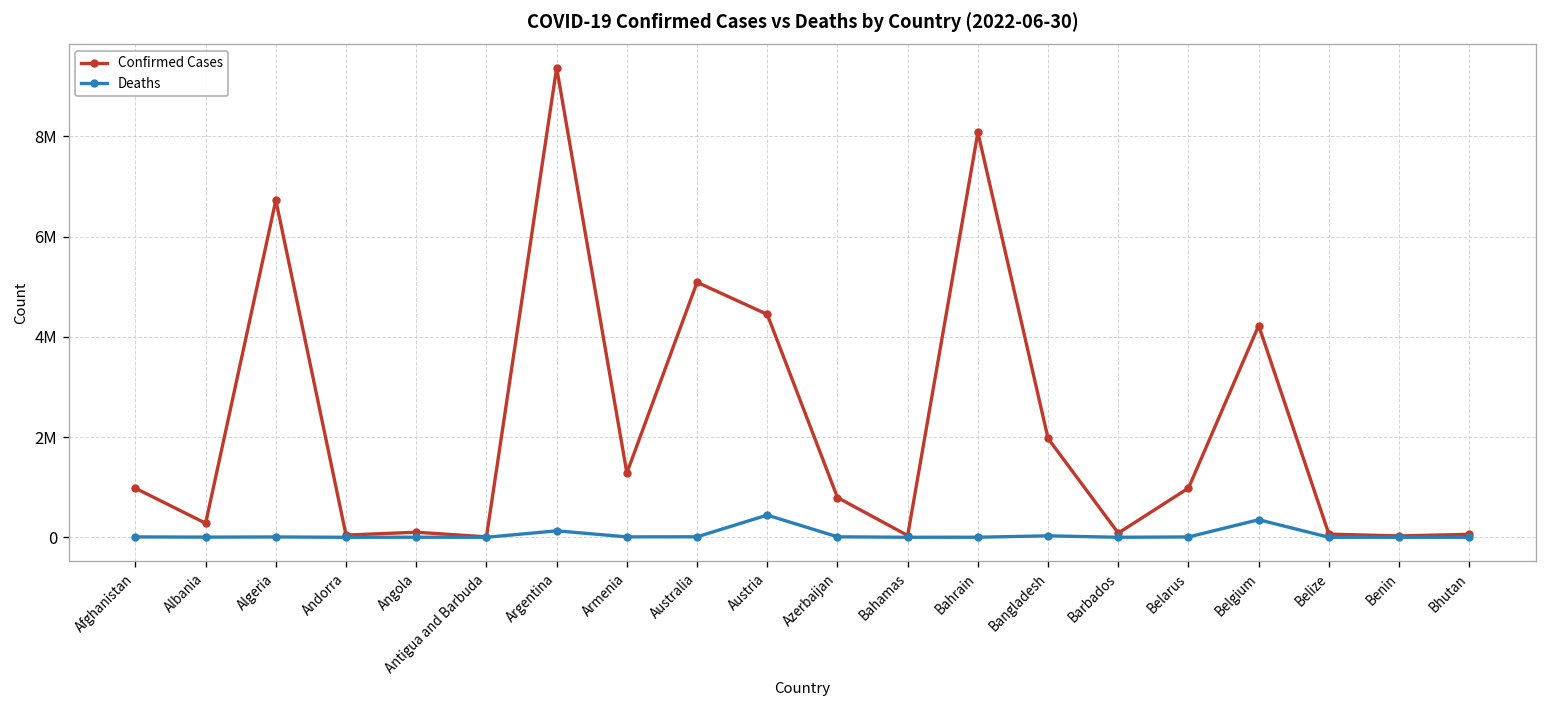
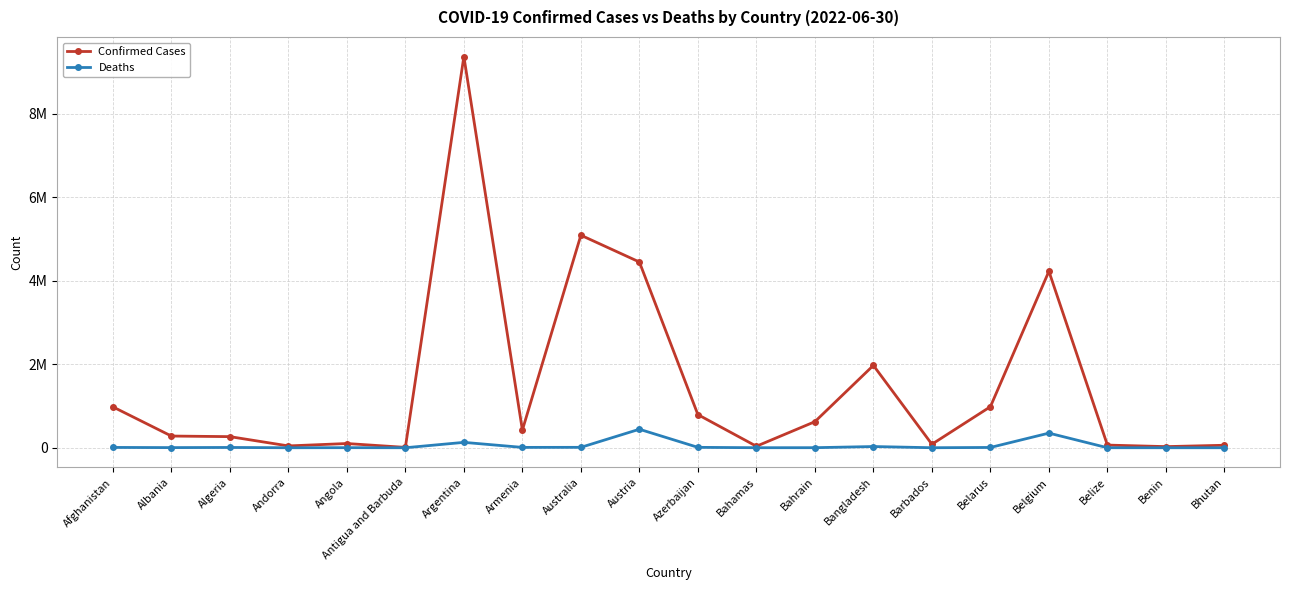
  {
    "Confirmed Cases": {
      "Afghanistan": 1000000,
      "Albania": 300000,
-     "Algeria": 6700000,
+     "Algeria": 300000,
      "Angola": 100000,
      "Argentina": 9400000,
-     "Armenia": 1300000,
+     "Armenia": 400000,
      "Australia": 5100000,
      "Austria": 4400000,
      "Azerbaijan": 800000,
-     "Bahrain": 8100000,
+     "Bahrain": 600000,
      "Bangladesh": 2000000,
      "Barbados": 100000,
      "Belarus": 1000000,
      "Belgium": 4200000,
      "Belize": 100000
    },
    "Deaths": {
      "Afghanistan": 0,
      "Albania": 0,
      "Algeria": 0,
      "Angola": 0,
      "Argentina": 100000,
      "Armenia": 0,
      "Australia": 0,
      "Austria": 400000,
      "Azerbaijan": 0,
      "Bahrain": 0,
      "Bangladesh": 0,
      "Barbados": 0,
      "Belarus": 0,
      "Belgium": 400000,
      "Belize": 0
    }
  }
